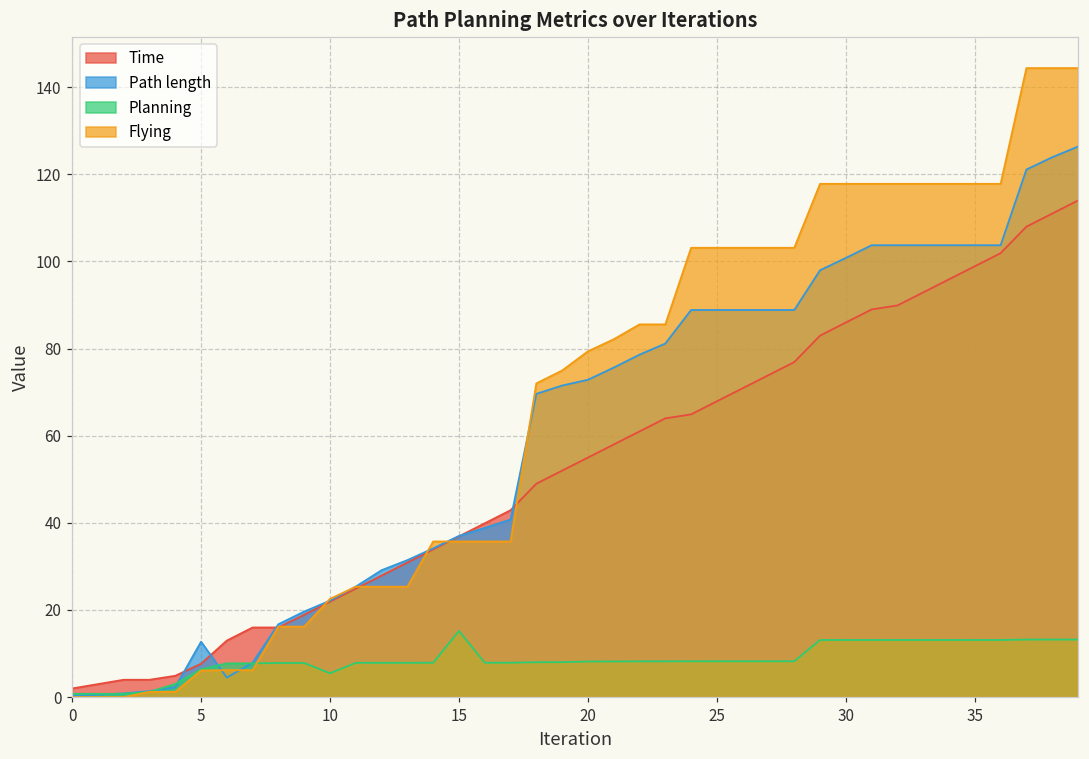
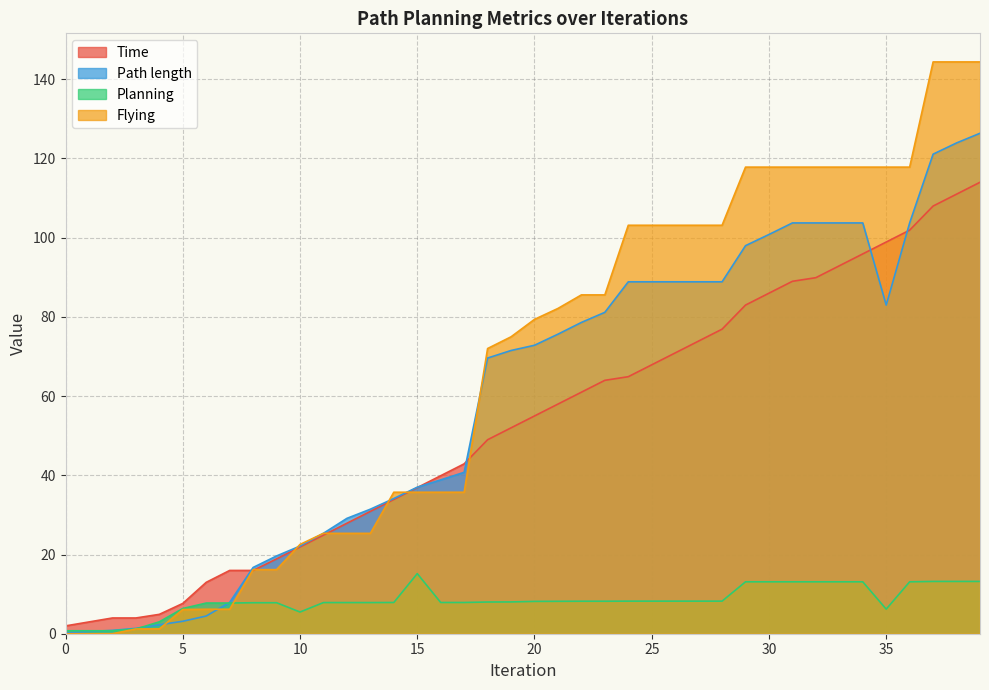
  {
    "Time": {
      "0": 2,
      "5": 8,
      "20": 55,
      "25": 68,
      "30": 86,
      "35": 99
    },
    "Path length": {
-     "5": 13,
+     "5": 3,
      "20": 73,
      "25": 89,
      "30": 101,
-     "35": 104
+     "35": 83
    },
    "Planning": {
      "10": 5,
      "15": 15,
      "20": 8,
      "25": 8,
      "30": 13,
-     "35": 13
+     "35": 6
    },
    "Flying": {
      "15": 36,
      "20": 79,
      "25": 103,
      "30": 118,
      "35": 118
    }
  }
